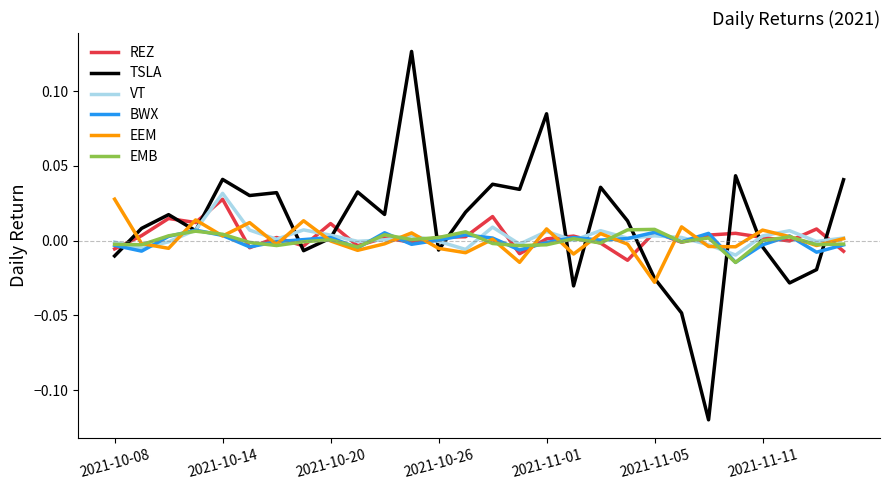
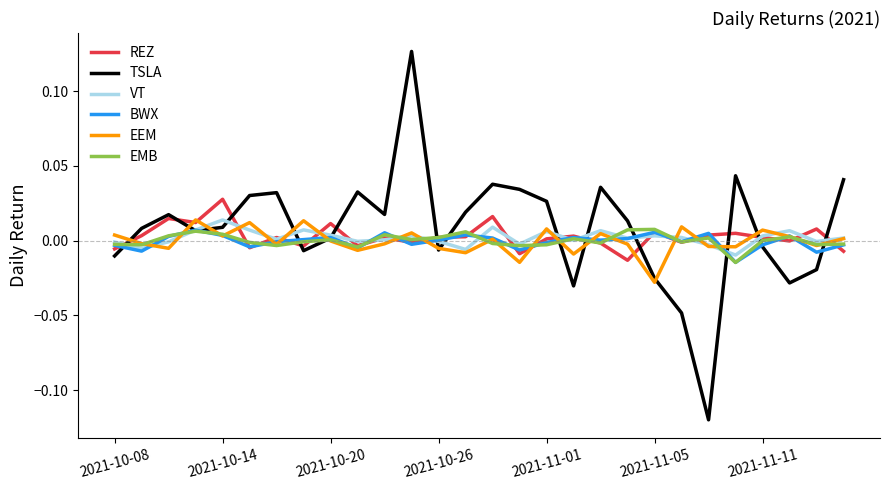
  {
    "REZ": {
      "2021-10-08": -0.006,
      "2021-10-14": 0.028,
      "2021-10-20": 0.011,
      "2021-11-01": 0.001
    },
    "TSLA": {
      "2021-10-08": -0.010,
-     "2021-10-14": 0.041,
-     "2021-11-01": 0.085,
+     "2021-10-14": 0.009,
+     "2021-11-01": 0.026,
      "2021-11-05": -0.025
    },
    "VT": {
-     "2021-10-14": 0.032,
+     "2021-10-14": 0.014,
      "2021-11-05": 0.003
    },
    "EEM": {
-     "2021-10-08": 0.028,
+     "2021-10-08": 0.004,
      "2021-11-05": -0.028,
      "2021-11-11": 0.007
    },
    "EMB": {
      "2021-11-05": 0.008,
      "2021-11-11": 0.000
    }
  }
